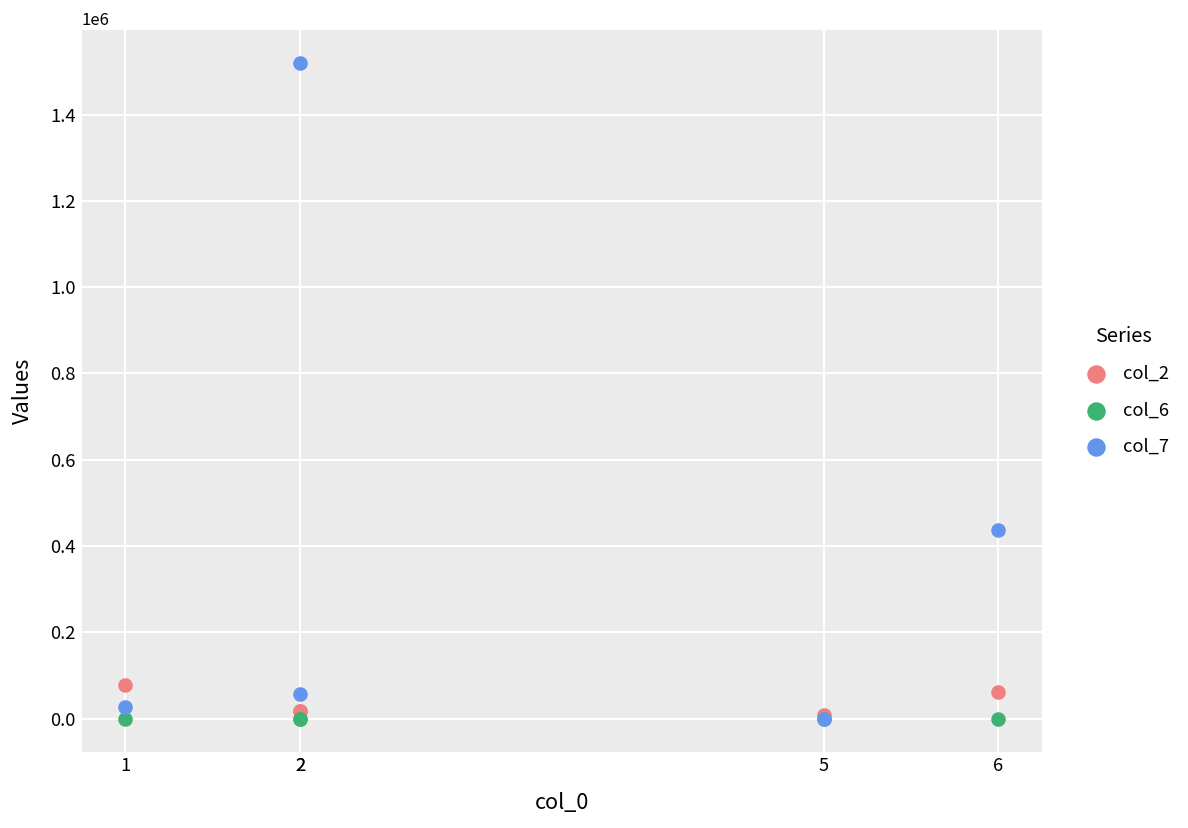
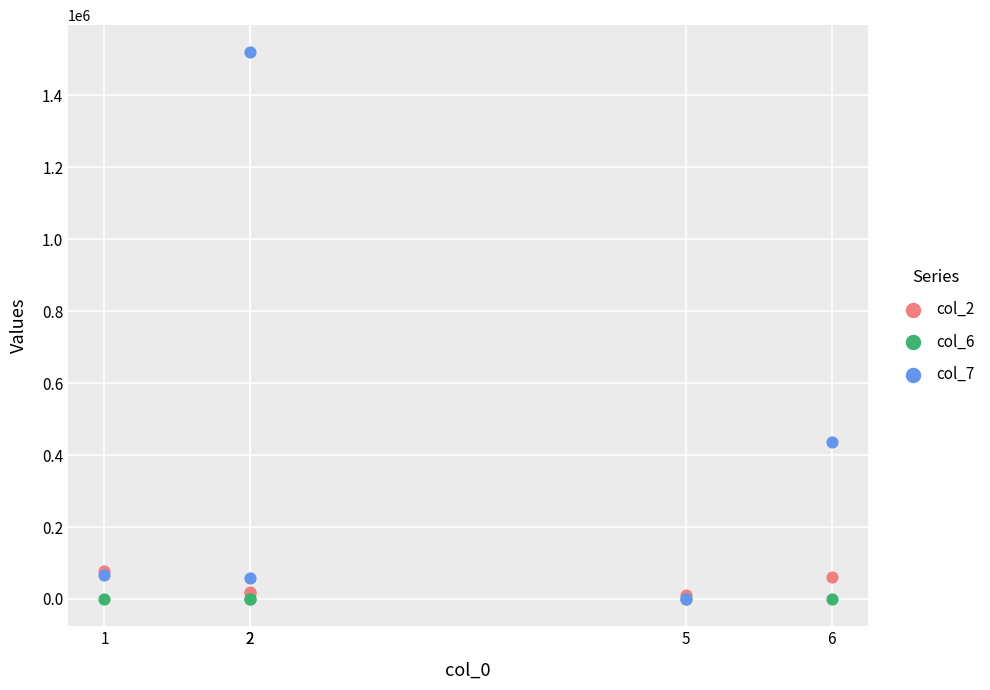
  {
    "col_7": {
-     "1": 30000
+     "1": 70000
    }
  }
